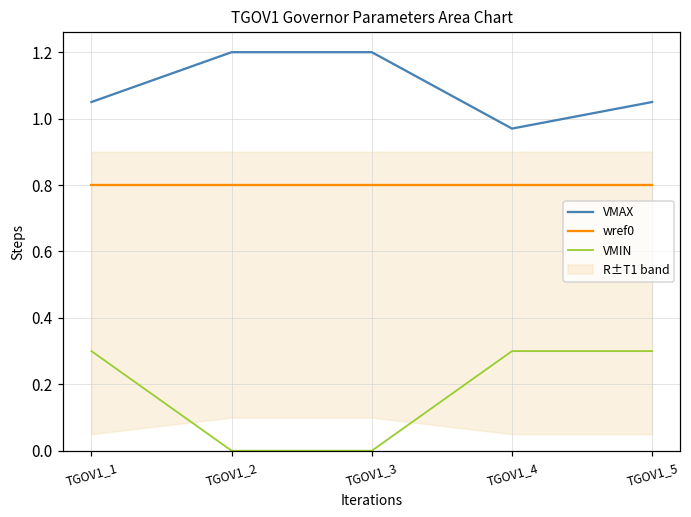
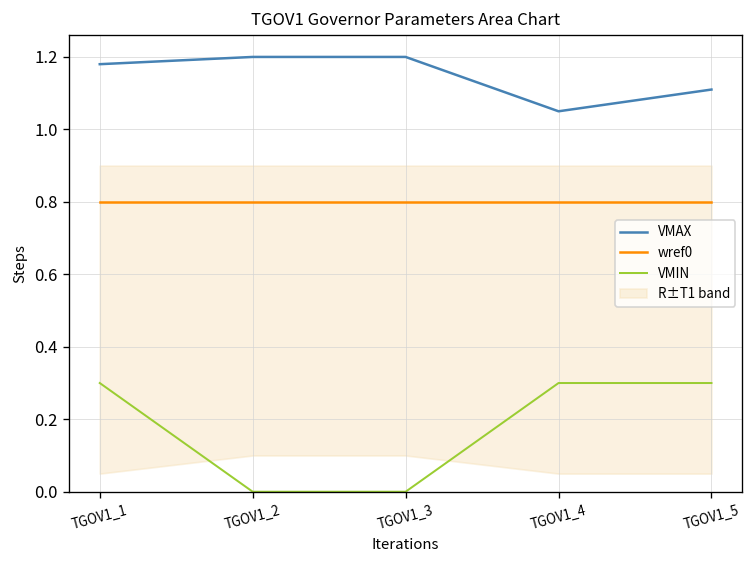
  {
    "VMAX": {
-     "TGOV1_1": 1.05,
+     "TGOV1_1": 1.18,
      "TGOV1_2": 1.20,
      "TGOV1_3": 1.20,
-     "TGOV1_4": 0.97,
-     "TGOV1_5": 1.05
+     "TGOV1_4": 1.05,
+     "TGOV1_5": 1.11
    },
    "wref0": {
      "TGOV1_1": 0.80,
      "TGOV1_2": 0.80,
      "TGOV1_3": 0.80,
      "TGOV1_4": 0.80,
      "TGOV1_5": 0.80
    },
    "VMIN": {
      "TGOV1_1": 0.30,
      "TGOV1_2": 0.00,
      "TGOV1_3": 0.00,
      "TGOV1_4": 0.30,
      "TGOV1_5": 0.30
    }
  }
